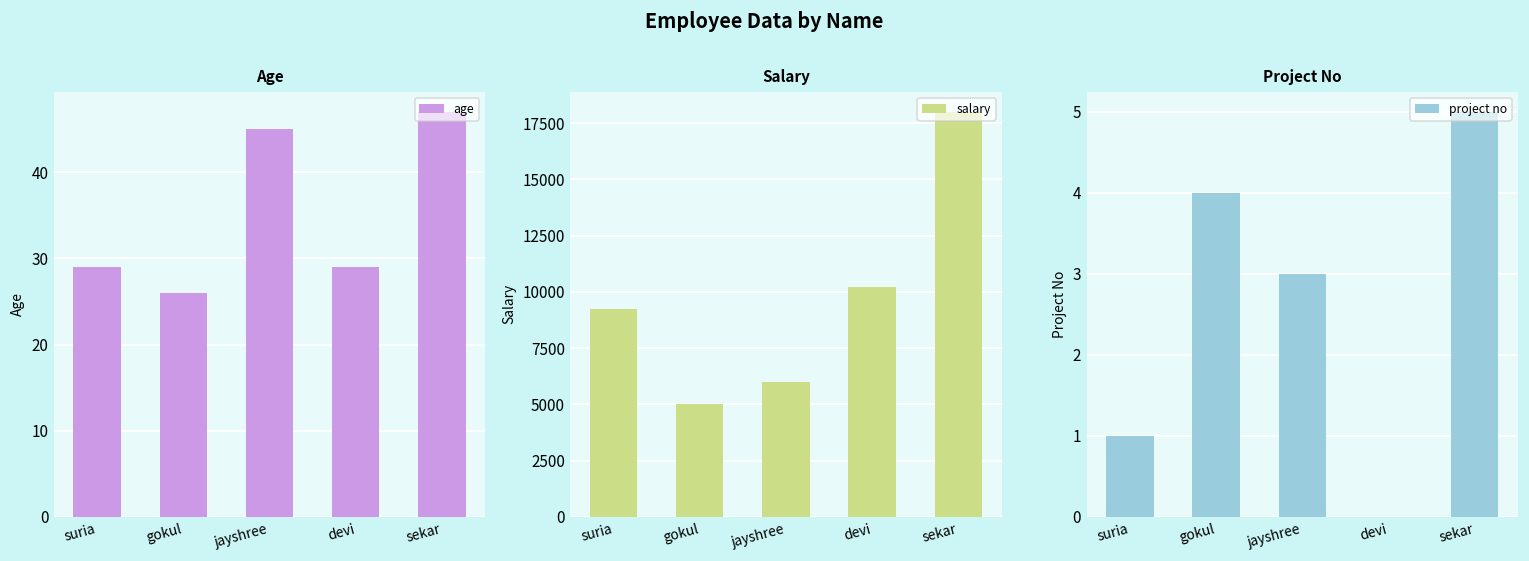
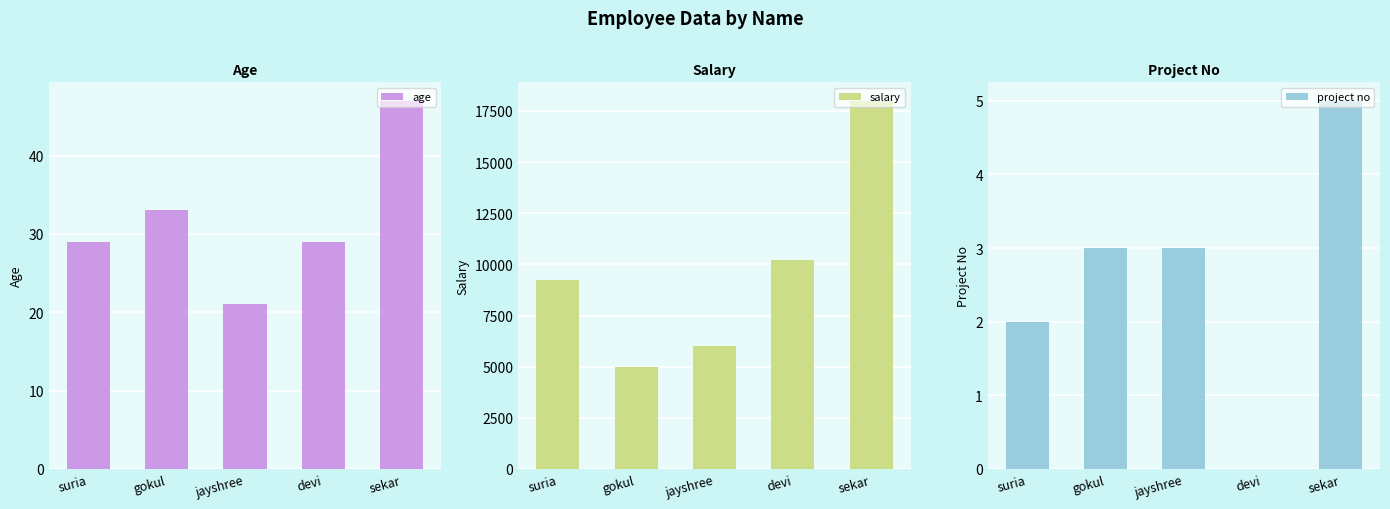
  {
    "Age": {
      "suria": 29,
-     "gokul": 26,
-     "jayshree": 45,
+     "gokul": 33,
+     "jayshree": 21,
      "devi": 29
    },
    "Salary": {
      "suria": 9200,
      "gokul": 5000,
      "jayshree": 6000,
      "devi": 10200
    },
    "Project No": {
-     "suria": 1,
-     "gokul": 4,
+     "suria": 2,
+     "gokul": 3,
      "jayshree": 3,
      "devi": 0
    }
  }
